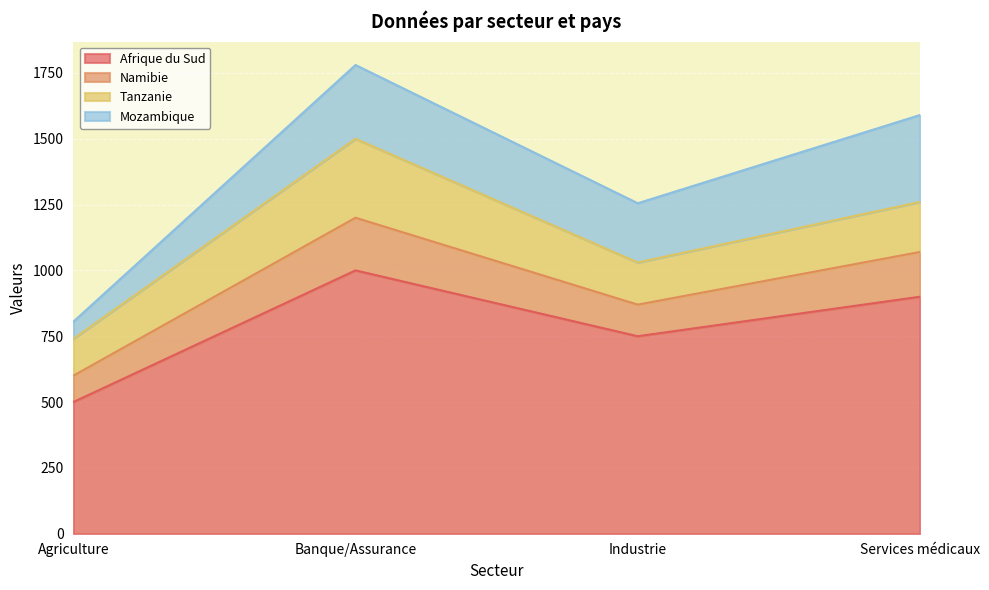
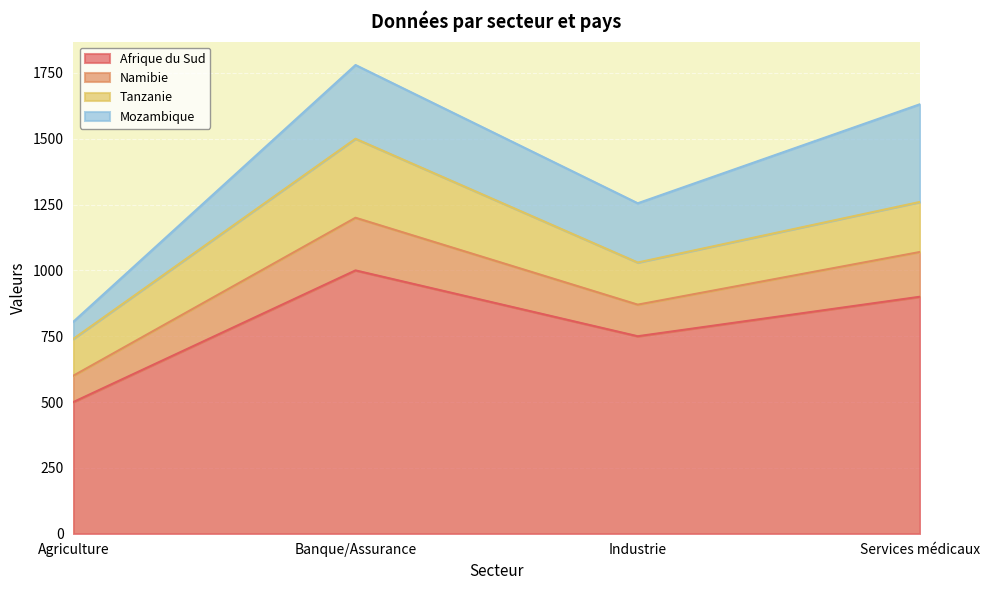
  {
    "Mozambique": {
      "Agriculture": 70,
      "Banque/Assurance": 280,
      "Industrie": 230,
-     "Services médicaux": 330
+     "Services médicaux": 370
    }
  }
